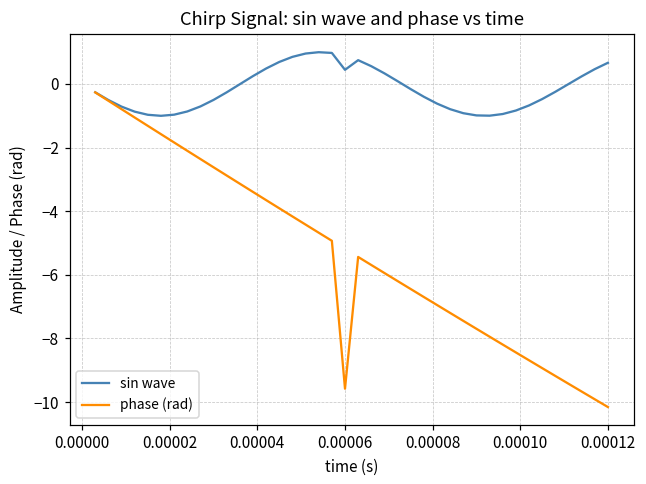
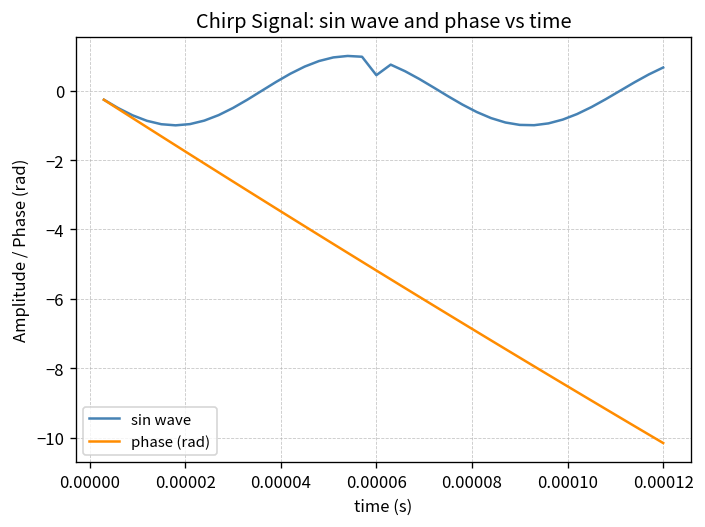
  {
    "sin wave": {
      "0.00006": 0.4,
      "0.00012": 0.7
    },
    "phase (rad)": {
-     "0.00006": -9.6,
+     "0.00006": -5.2,
      "0.00012": -10.2
    }
  }
